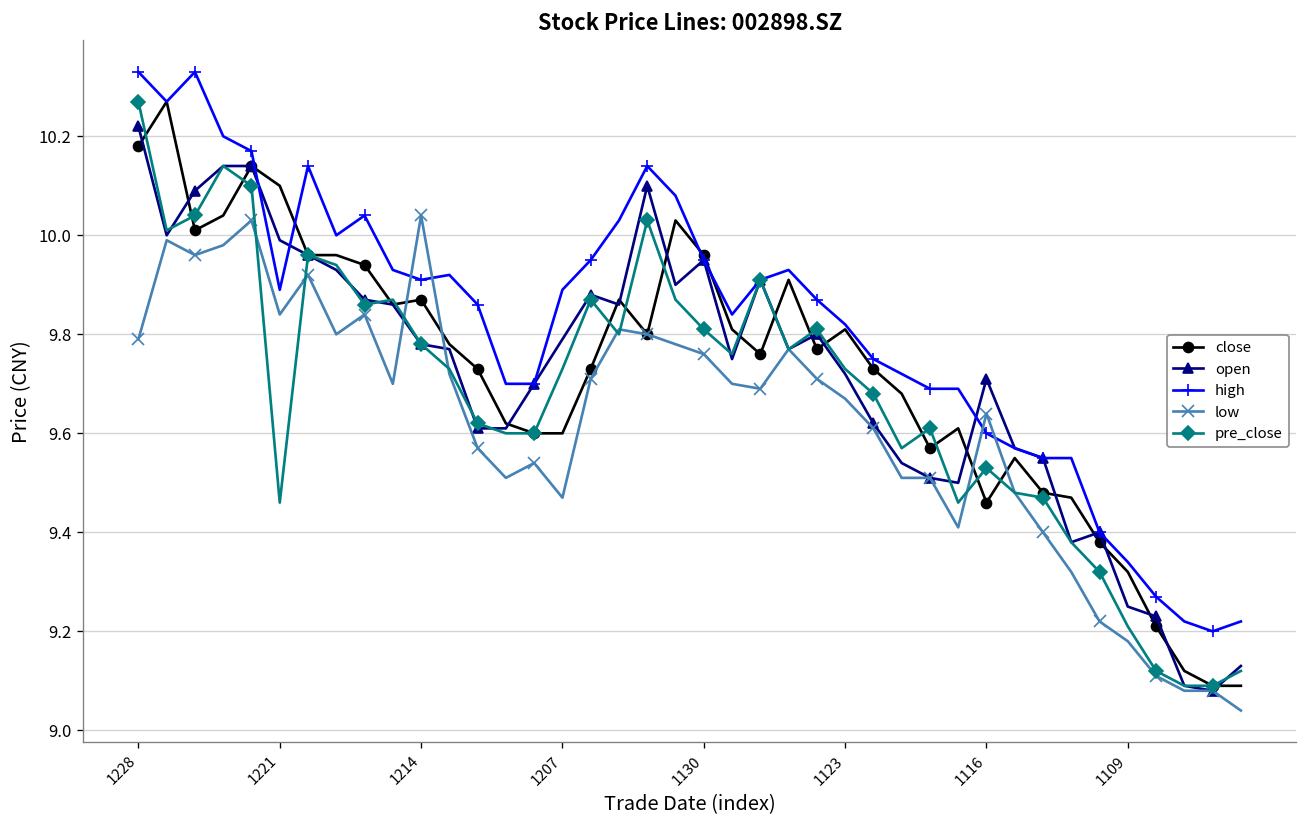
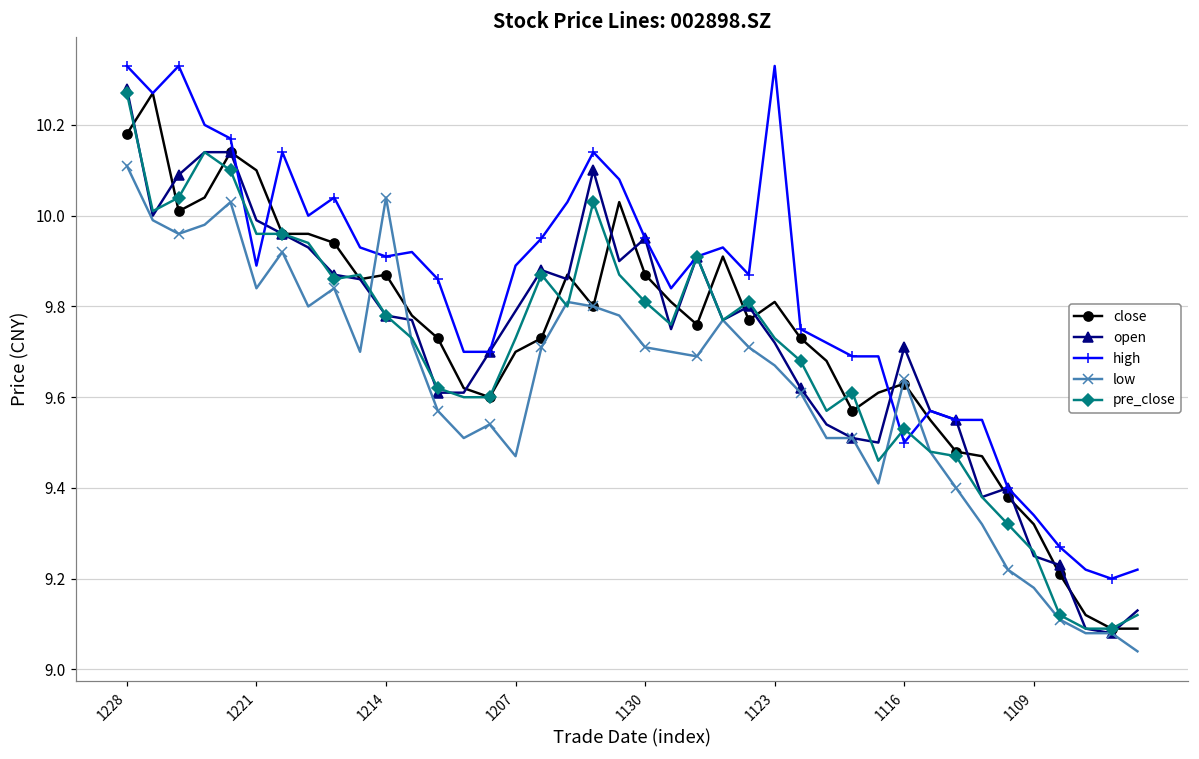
  {
    "close": {
      "1228": 10.18,
      "1221": 10.10,
      "1214": 9.87,
-     "1207": 9.6,
-     "1130": 9.96,
+     "1207": 9.7,
+     "1130": 9.87,
      "1123": 9.81,
-     "1116": 9.46,
+     "1116": 9.63,
      "1109": 9.32
    },
    "open": {
-     "1228": 10.22,
+     "1228": 10.28,
      "1221": 9.99,
      "1207": 9.79,
      "1123": 9.72,
      "1116": 9.71,
      "1109": 9.25
    },
    "high": {
      "1228": 10.33,
      "1221": 9.89,
      "1214": 9.91,
      "1207": 9.89,
-     "1123": 9.82,
-     "1116": 9.6,
+     "1123": 10.33,
+     "1116": 9.5,
      "1109": 9.34
    },
    "low": {
-     "1228": 9.79,
+     "1228": 10.11,
      "1221": 9.84,
      "1214": 10.04,
      "1207": 9.47,
-     "1130": 9.76,
+     "1130": 9.71,
      "1123": 9.67,
      "1116": 9.64,
      "1109": 9.18
    },
    "pre_close": {
      "1228": 10.27,
-     "1221": 9.46,
+     "1221": 9.96,
      "1207": 9.73,
      "1130": 9.81,
      "1123": 9.73,
      "1116": 9.53,
-     "1109": 9.21
+     "1109": 9.26
    }
  }
